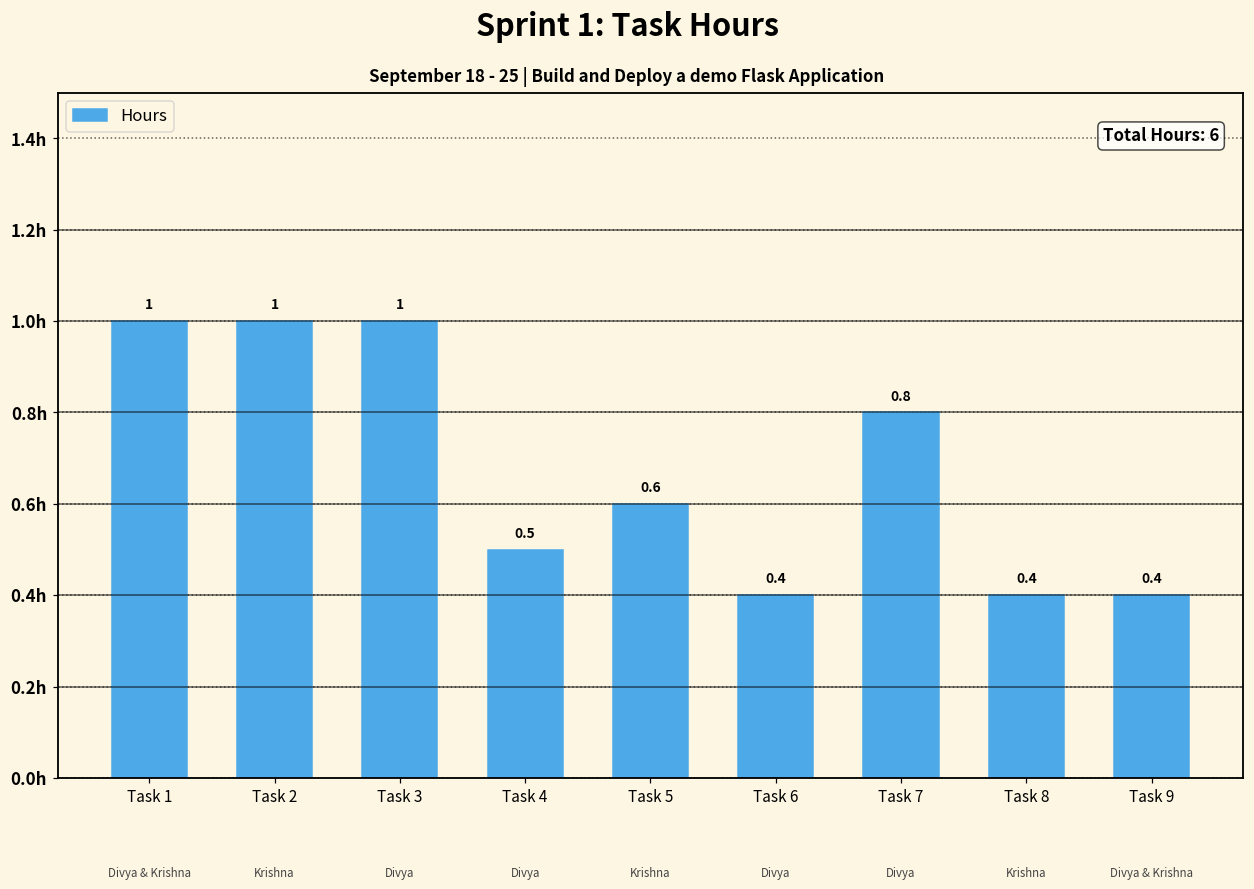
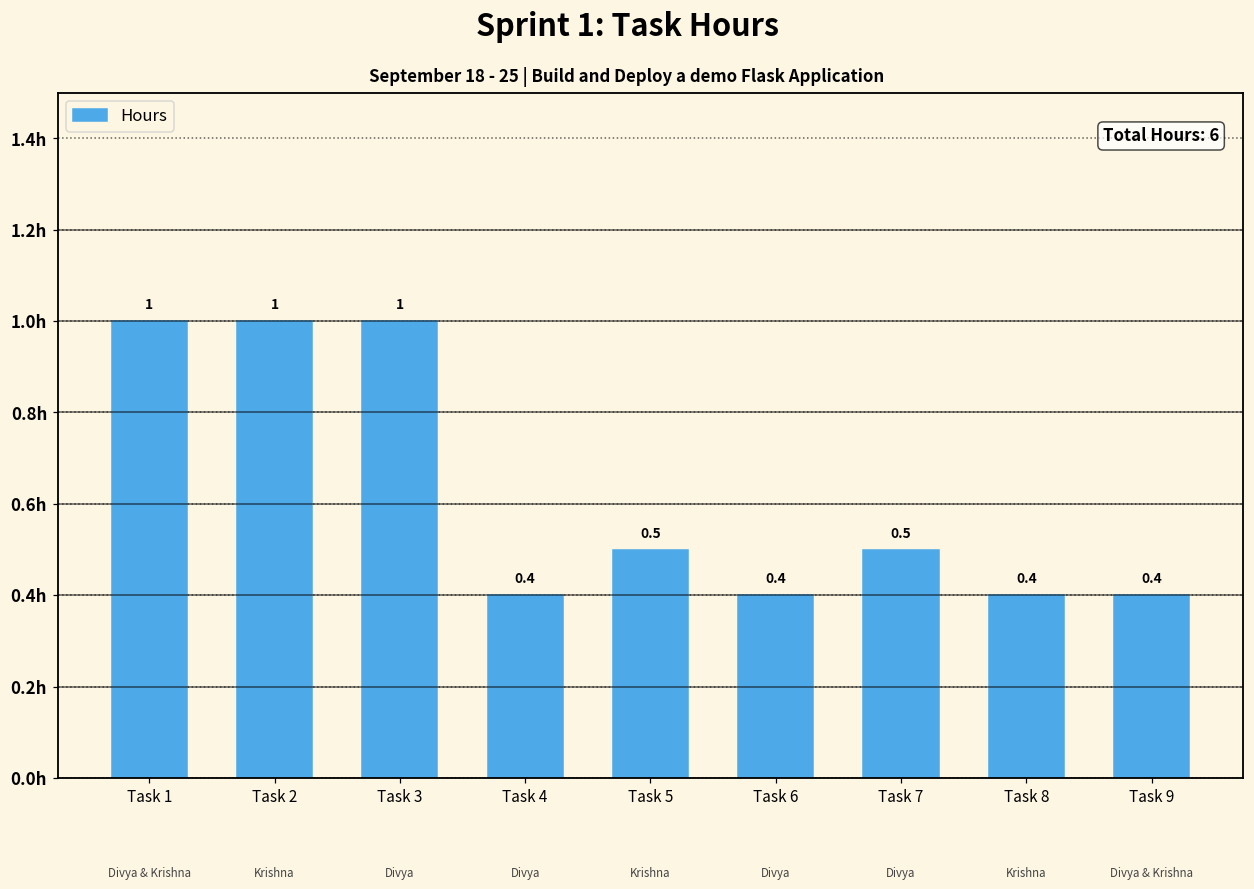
  {
    "Task 1": 1,
    "Task 2": 1,
    "Task 3": 1,
-   "Task 4": 0.5,
-   "Task 5": 0.6,
+   "Task 4": 0.4,
+   "Task 5": 0.5,
    "Task 6": 0.4,
-   "Task 7": 0.8,
+   "Task 7": 0.5,
    "Task 8": 0.4,
    "Task 9": 0.4
  }
